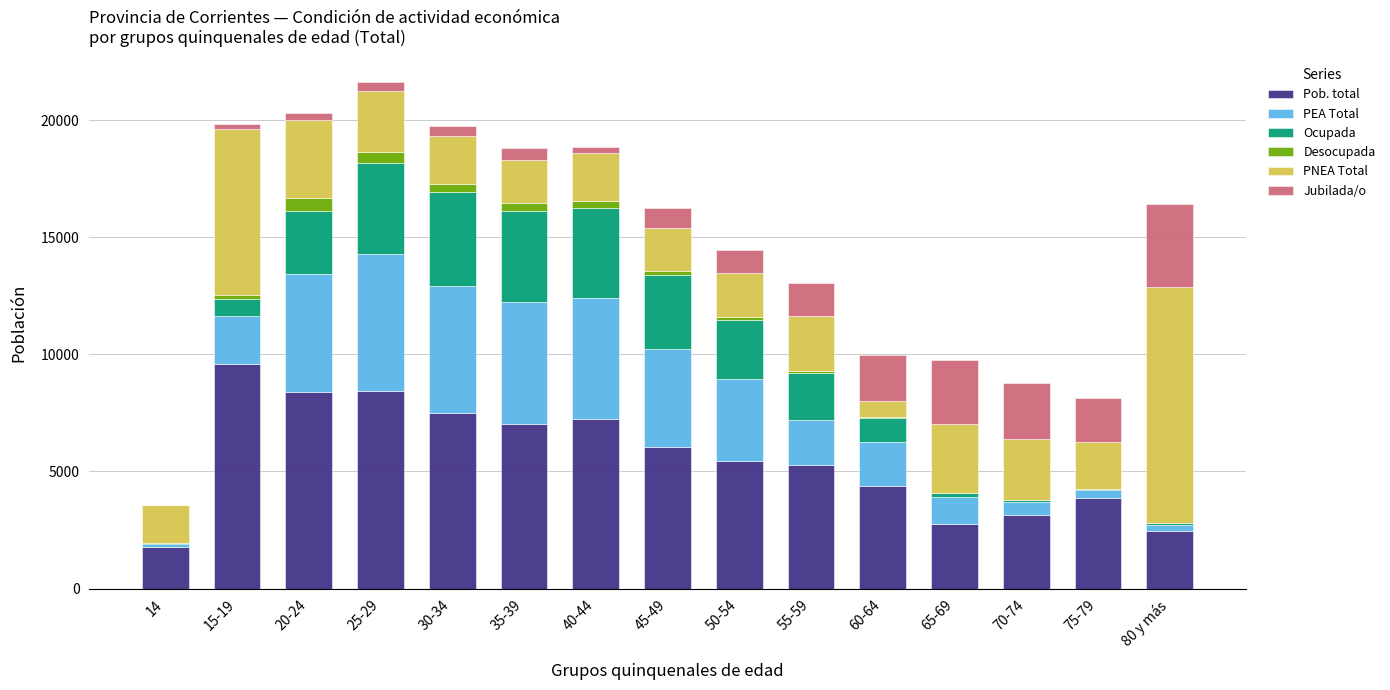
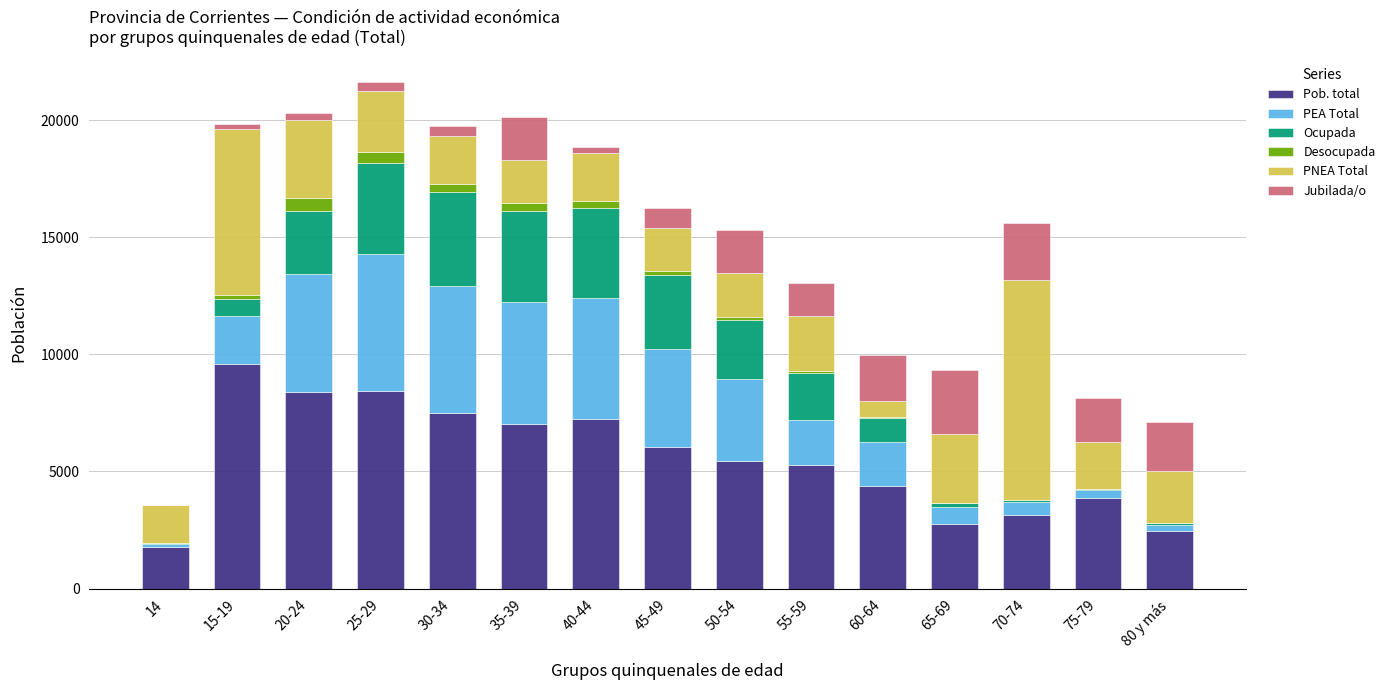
  {
    "Pob. total": {
      "14": 1800,
      "15-19": 9600,
      "20-24": 8400,
      "25-29": 8400,
      "30-34": 7500,
      "35-39": 7000,
      "40-44": 7200,
      "45-49": 6000,
      "50-54": 5400,
      "55-59": 5300,
      "60-64": 4400,
      "65-69": 2800,
      "70-74": 3200,
      "75-79": 3900,
      "80 y más": 2500
    },
    "PEA Total": {
      "14": 100,
      "15-19": 2100,
      "20-24": 5000,
      "25-29": 5800,
      "30-34": 5400,
      "35-39": 5200,
      "40-44": 5200,
      "45-49": 4200,
      "50-54": 3500,
      "55-59": 1900,
      "60-64": 1900,
-     "65-69": 1100,
+     "65-69": 700,
      "70-74": 600,
      "75-79": 300,
      "80 y más": 300
    },
    "Ocupada": {
      "15-19": 700,
      "20-24": 2700,
      "25-29": 3900,
      "30-34": 4000,
      "35-39": 3900,
      "40-44": 3900,
      "45-49": 3200,
      "50-54": 2500,
      "55-59": 2000,
      "60-64": 1000,
      "65-69": 200
    },
    "Desocupada": {
      "15-19": 200,
      "20-24": 500,
      "25-29": 500,
      "30-34": 400,
      "35-39": 300,
      "40-44": 300,
      "45-49": 200,
      "50-54": 100
    },
    "PNEA Total": {
      "14": 1600,
      "15-19": 7100,
      "20-24": 3400,
      "25-29": 2600,
      "30-34": 2000,
      "35-39": 1800,
      "40-44": 2100,
      "45-49": 1800,
      "50-54": 1900,
      "55-59": 2300,
      "60-64": 700,
      "65-69": 3000,
-     "70-74": 2600,
+     "70-74": 9400,
      "75-79": 2000,
-     "80 y más": 10100
+     "80 y más": 2200
    },
    "Jubilada/o": {
      "15-19": 200,
      "20-24": 300,
      "25-29": 400,
      "30-34": 400,
-     "35-39": 500,
+     "35-39": 1800,
      "40-44": 200,
      "45-49": 800,
-     "50-54": 1000,
+     "50-54": 1800,
      "55-59": 1400,
      "60-64": 2000,
      "65-69": 2700,
      "70-74": 2400,
      "75-79": 1900,
-     "80 y más": 3500
+     "80 y más": 2100
    }
  }
